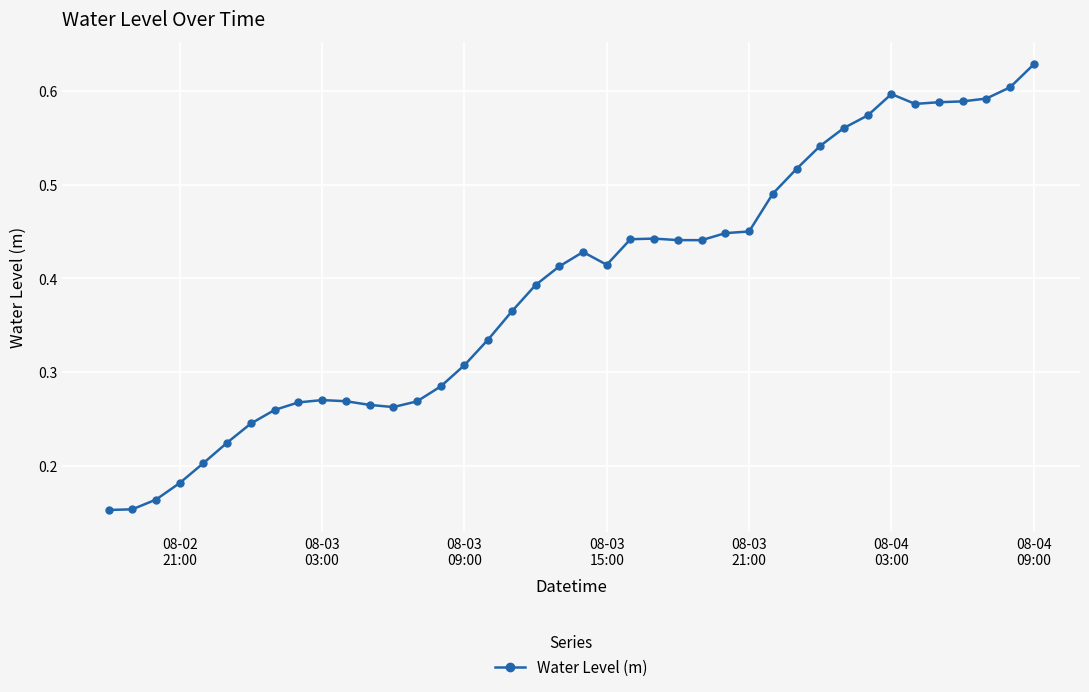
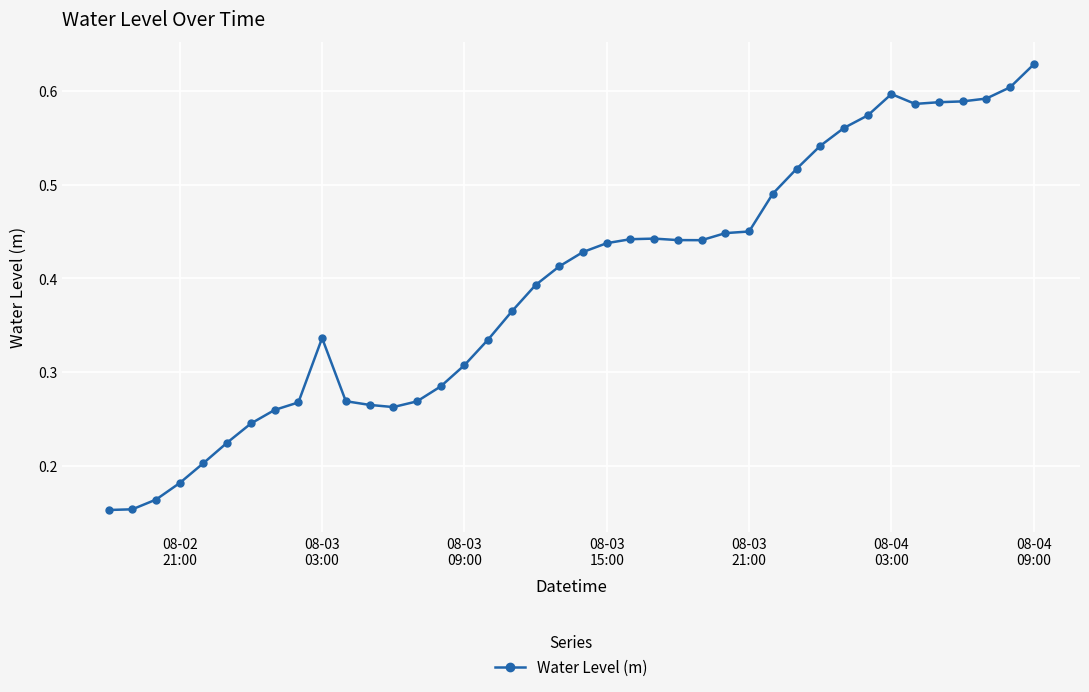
  {
    "08-02 21:00": 0.18,
-   "08-03 03:00": 0.27,
+   "08-03 03:00": 0.34,
    "08-03 09:00": 0.31,
-   "08-03 15:00": 0.41,
+   "08-03 15:00": 0.44,
    "08-03 21:00": 0.45,
    "08-04 03:00": 0.60,
    "08-04 09:00": 0.63
  }
